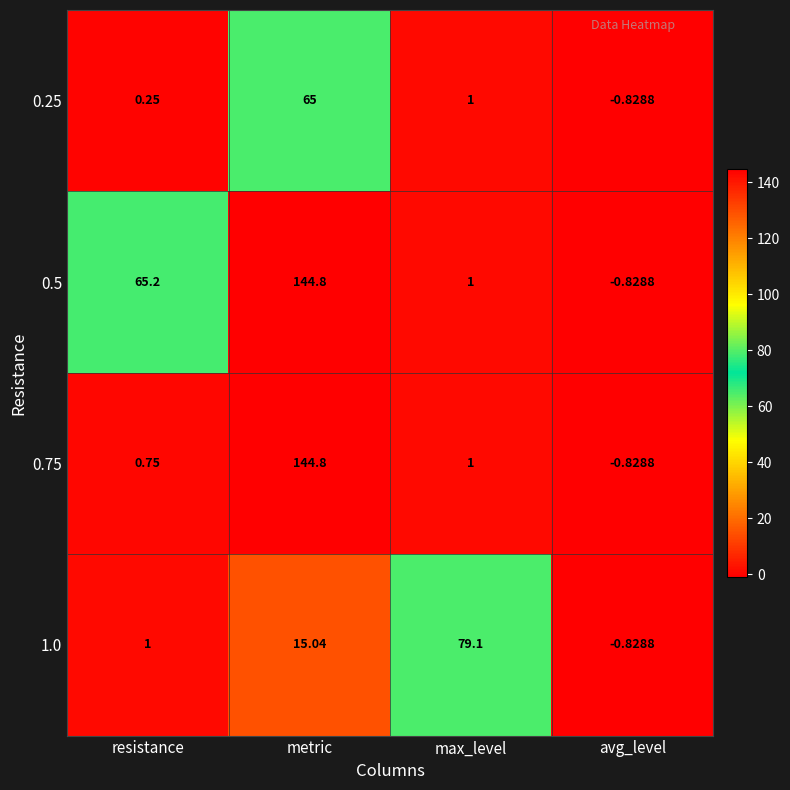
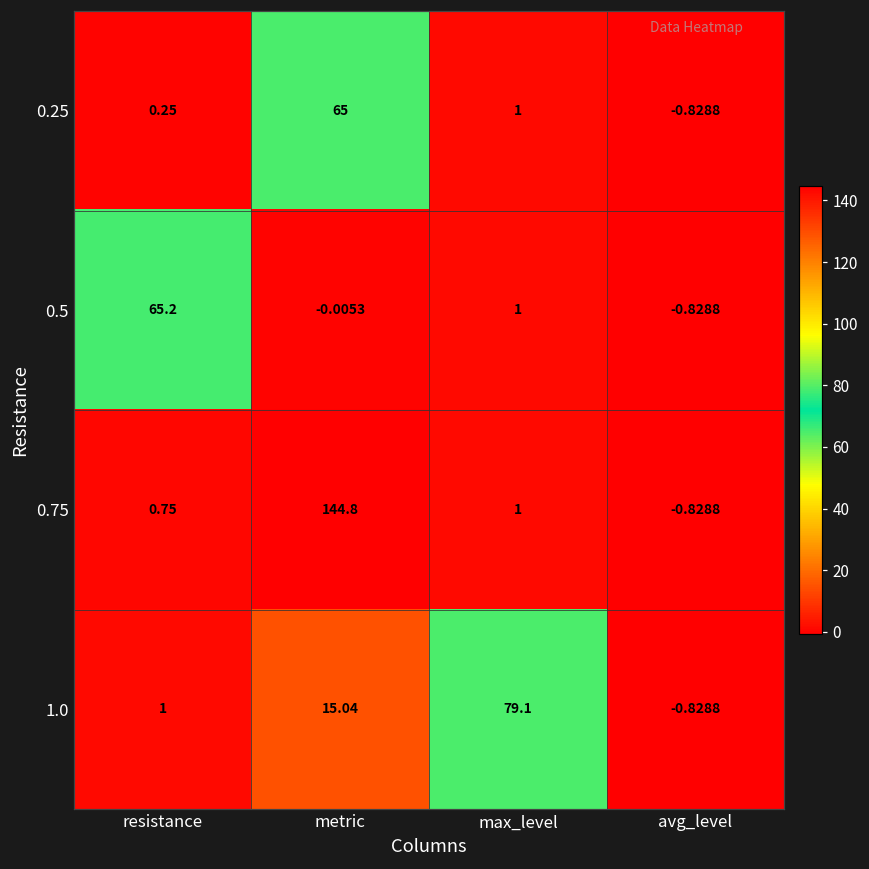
  {
    "0.25": {
      "resistance": 0.25,
      "metric": 65,
      "max_level": 1,
      "avg_level": -0.8288
    },
    "0.5": {
      "resistance": 65.2,
-     "metric": 144.8,
+     "metric": -0.0053,
      "max_level": 1,
      "avg_level": -0.8288
    },
    "0.75": {
      "resistance": 0.75,
      "metric": 144.8,
      "max_level": 1,
      "avg_level": -0.8288
    },
    "1.0": {
      "resistance": 1,
      "metric": 15.04,
      "max_level": 79.1,
      "avg_level": -0.8288
    }
  }
